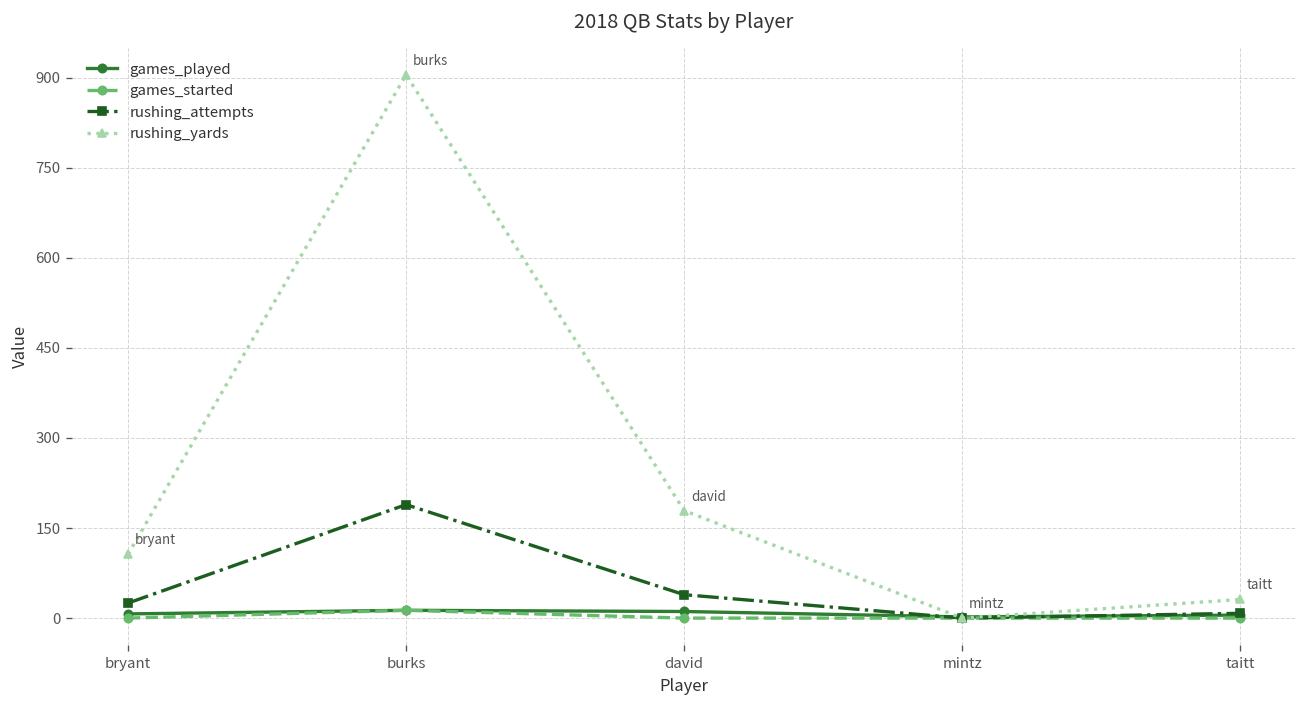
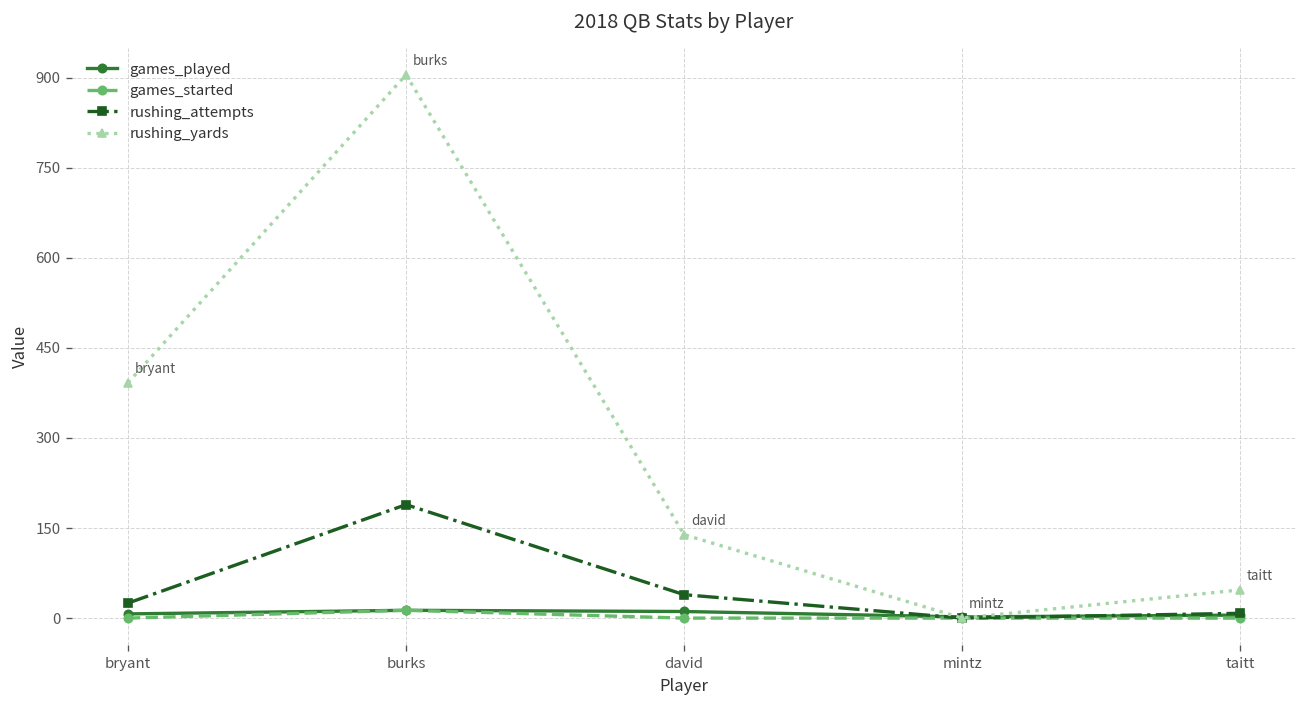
  {
    "games_started": {
      "bryant": 0,
      "david": 0
    },
    "rushing_yards": {
-     "bryant": 110,
+     "bryant": 390,
      "burks": 910,
-     "david": 180,
-     "taitt": 30
+     "david": 140,
+     "taitt": 50
    }
  }
